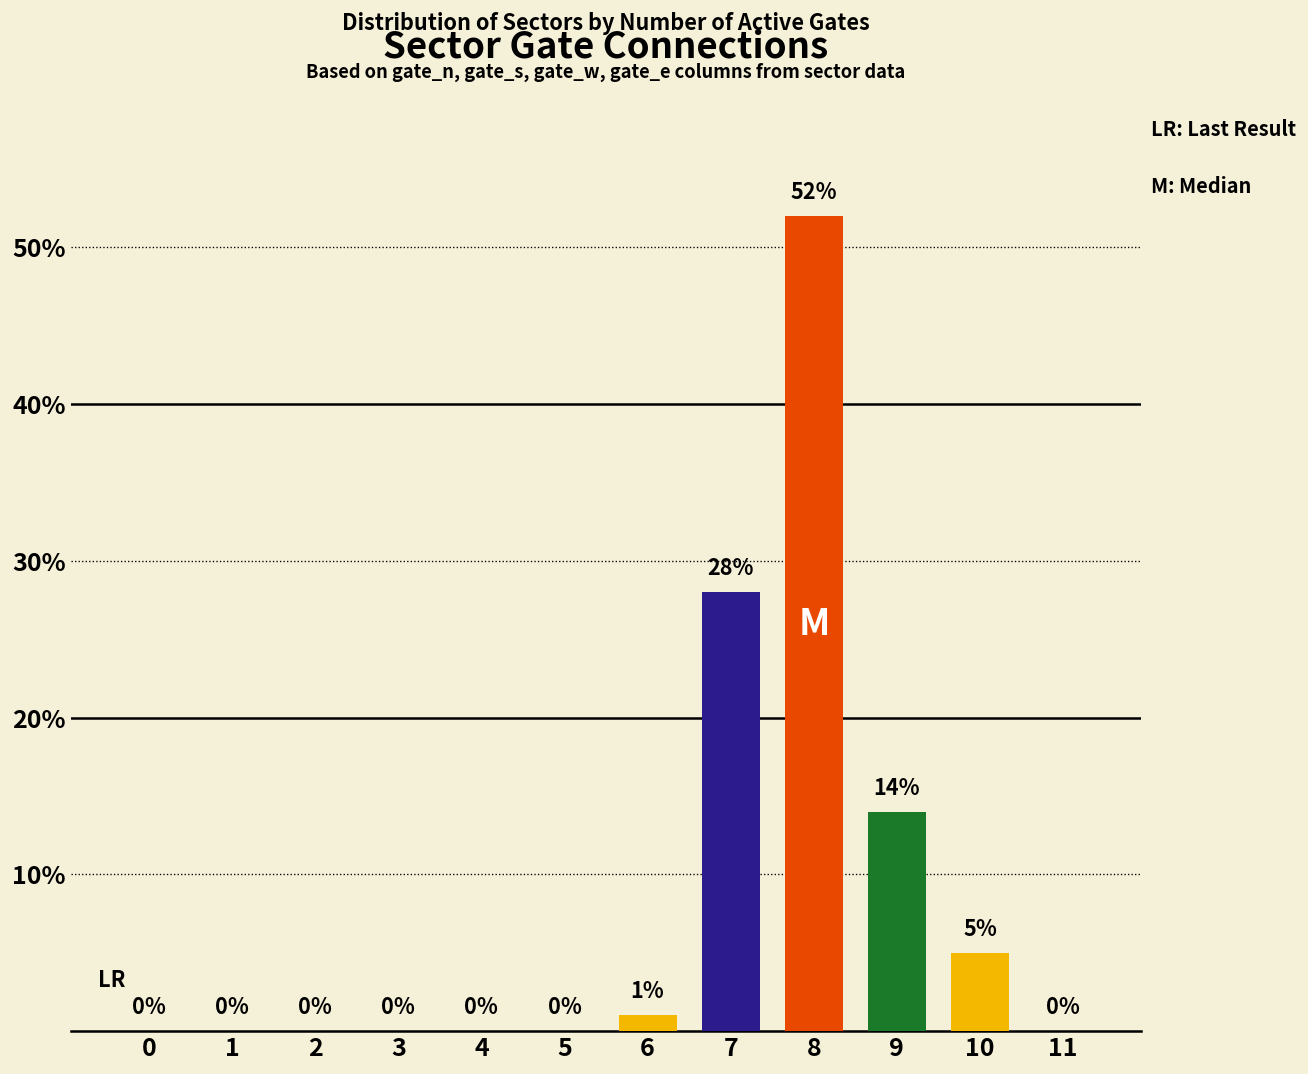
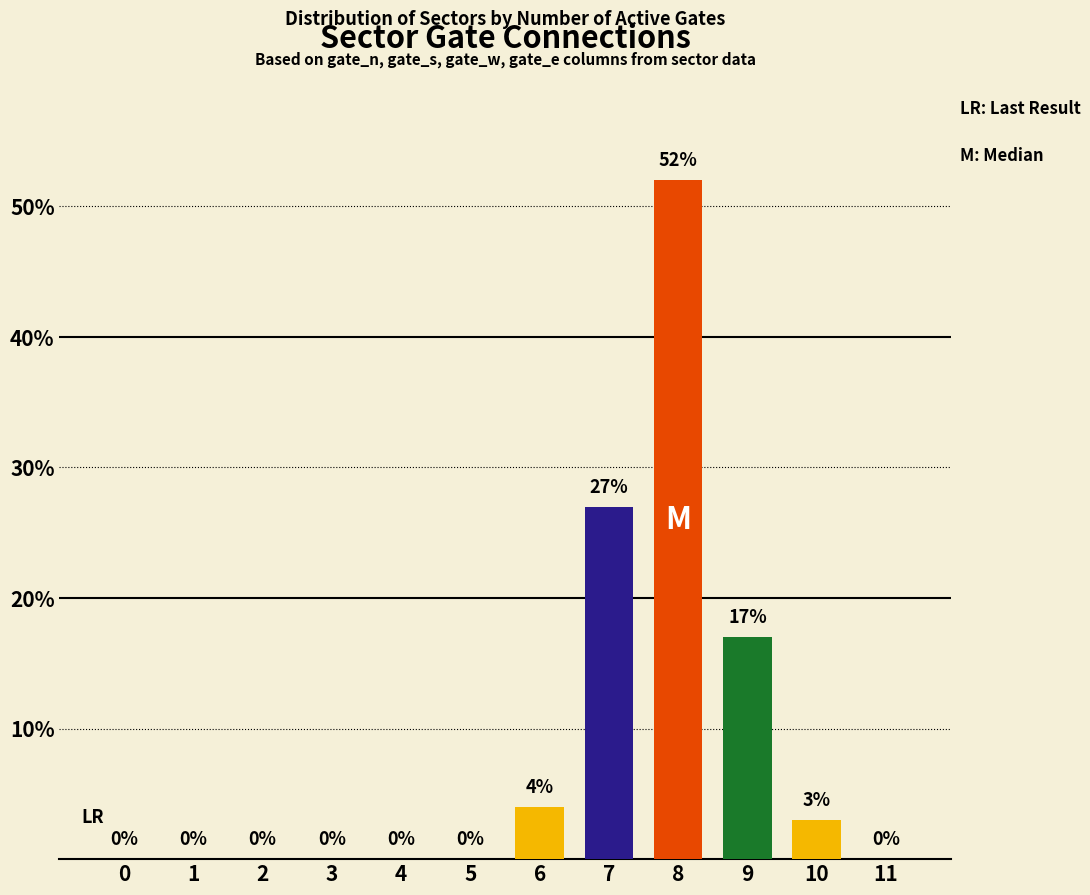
  {
    "0": "0%",
    "1": "0%",
    "2": "0%",
    "3": "0%",
    "4": "0%",
    "5": "0%",
-   "6": "1%",
-   "7": "28%",
+   "6": "4%",
+   "7": "27%",
    "8": "52%",
-   "9": "14%",
-   "10": "5%",
+   "9": "17%",
+   "10": "3%",
    "11": "0%"
  }
